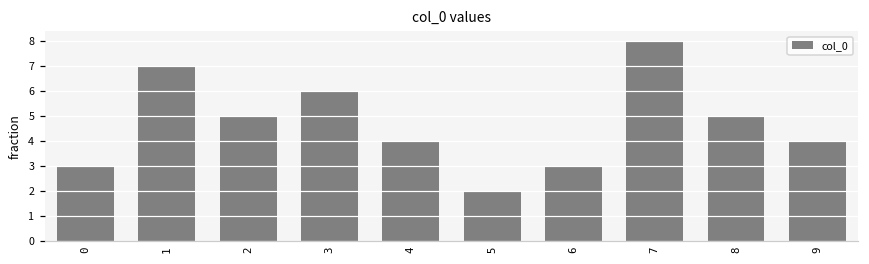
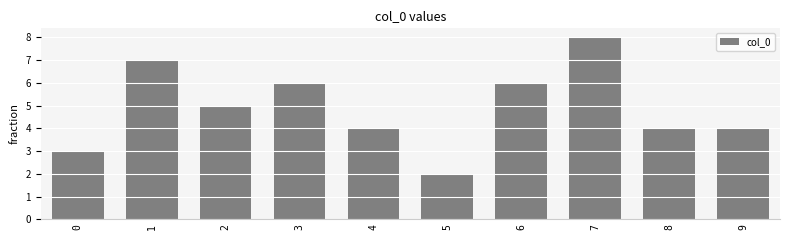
  {
    "0": 3,
    "1": 7,
    "2": 5,
    "3": 6,
    "4": 4,
    "5": 2,
-   "6": 3,
+   "6": 6,
    "7": 8,
-   "8": 5,
+   "8": 4,
    "9": 4
  }
